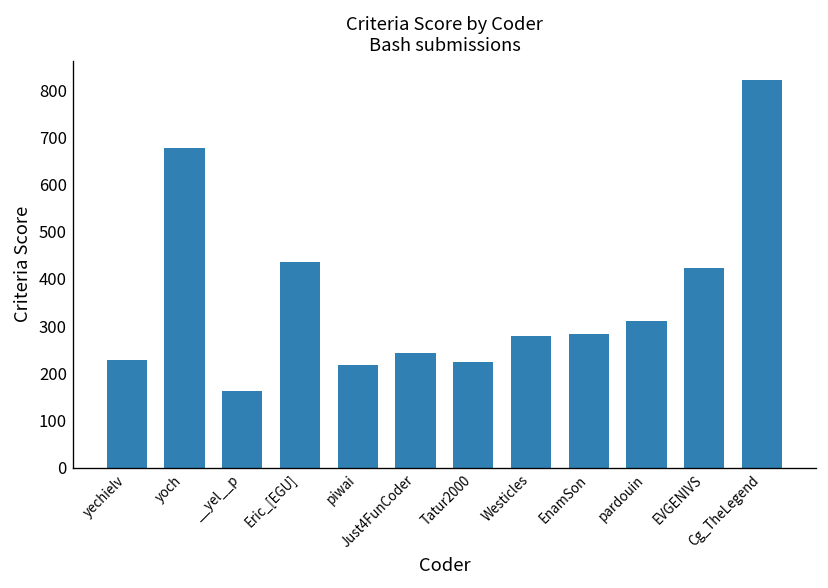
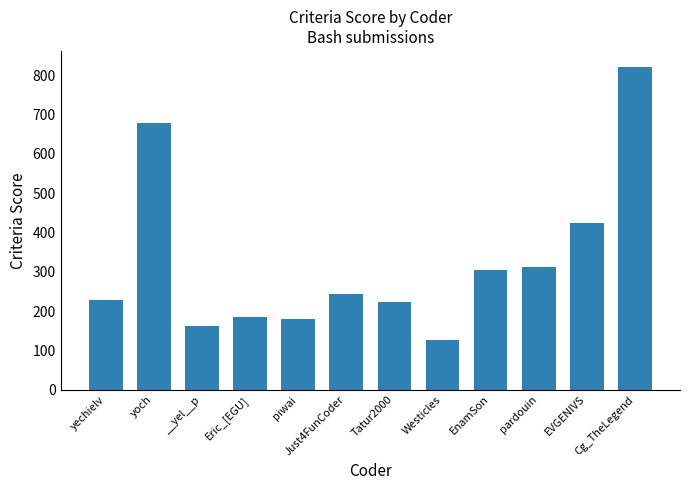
  {
    "yechielv": 230,
    "yoch": 680,
    "__yel__p": 160,
-   "Eric_[EGU]": 440,
-   "piwai": 220,
+   "Eric_[EGU]": 190,
+   "piwai": 180,
    "Just4FunCoder": 240,
    "Tatur2000": 220,
-   "Westicles": 280,
-   "EnamSon": 280,
+   "Westicles": 130,
+   "EnamSon": 300,
    "pardouin": 310,
    "EVGENIVS": 420,
    "Cg_TheLegend": 820
  }
